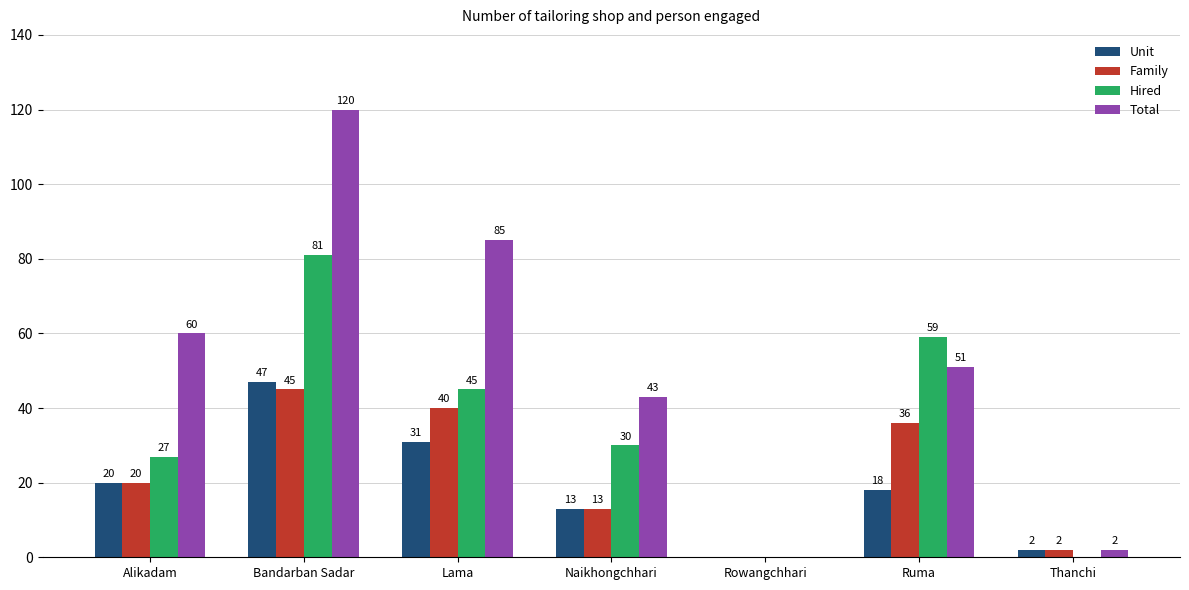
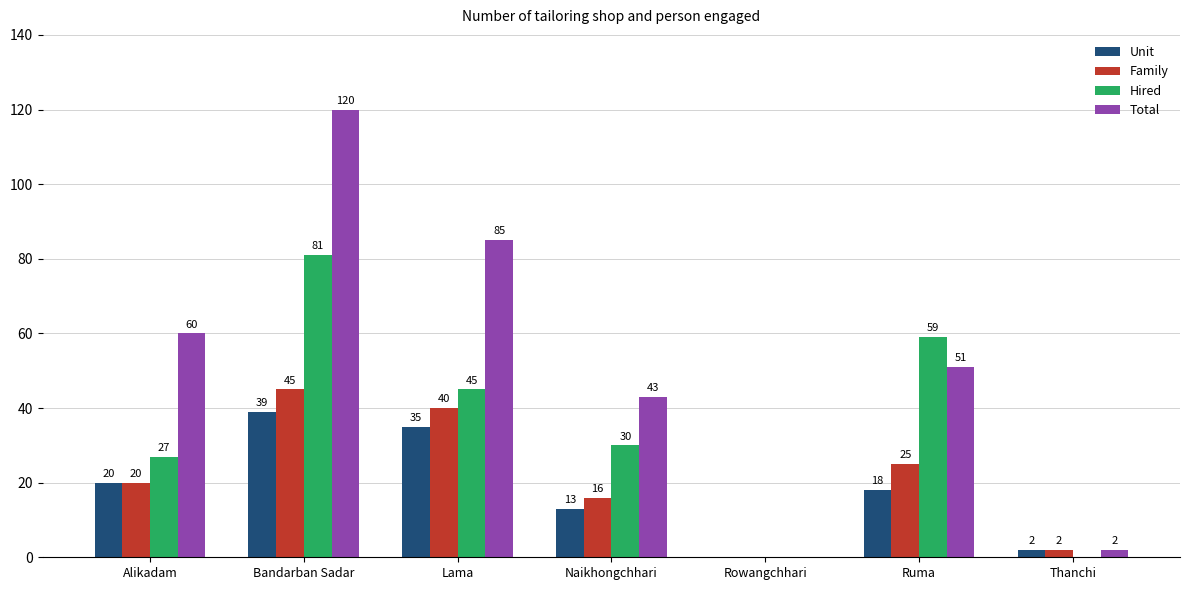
  {
    "Unit": {
      "Alikadam": 20,
-     "Bandarban Sadar": 47,
-     "Lama": 31,
+     "Bandarban Sadar": 39,
+     "Lama": 35,
      "Naikhongchhari": 13,
      "Ruma": 18,
      "Thanchi": 2
    },
    "Family": {
      "Alikadam": 20,
      "Bandarban Sadar": 45,
      "Lama": 40,
-     "Naikhongchhari": 13,
-     "Ruma": 36,
+     "Naikhongchhari": 16,
+     "Ruma": 25,
      "Thanchi": 2
    },
    "Hired": {
      "Alikadam": 27,
      "Bandarban Sadar": 81,
      "Lama": 45,
      "Naikhongchhari": 30,
      "Ruma": 59
    },
    "Total": {
      "Alikadam": 60,
      "Bandarban Sadar": 120,
      "Lama": 85,
      "Naikhongchhari": 43,
      "Ruma": 51,
      "Thanchi": 2
    }
  }
